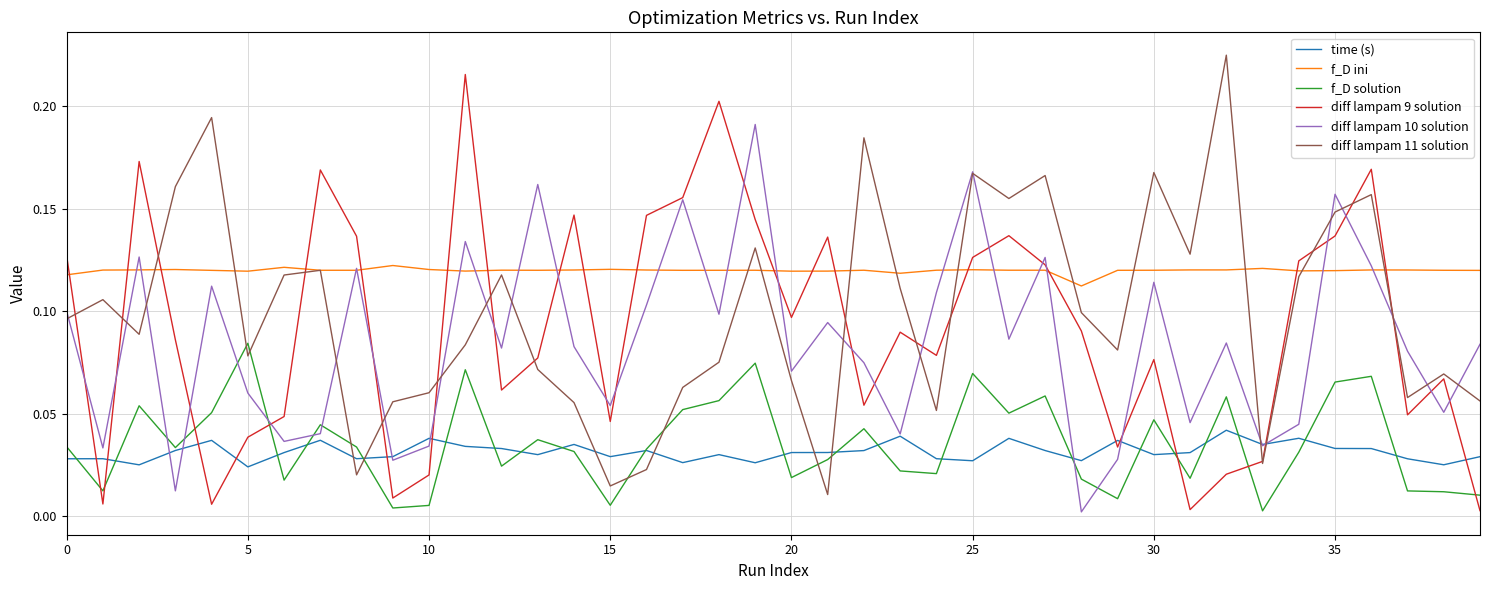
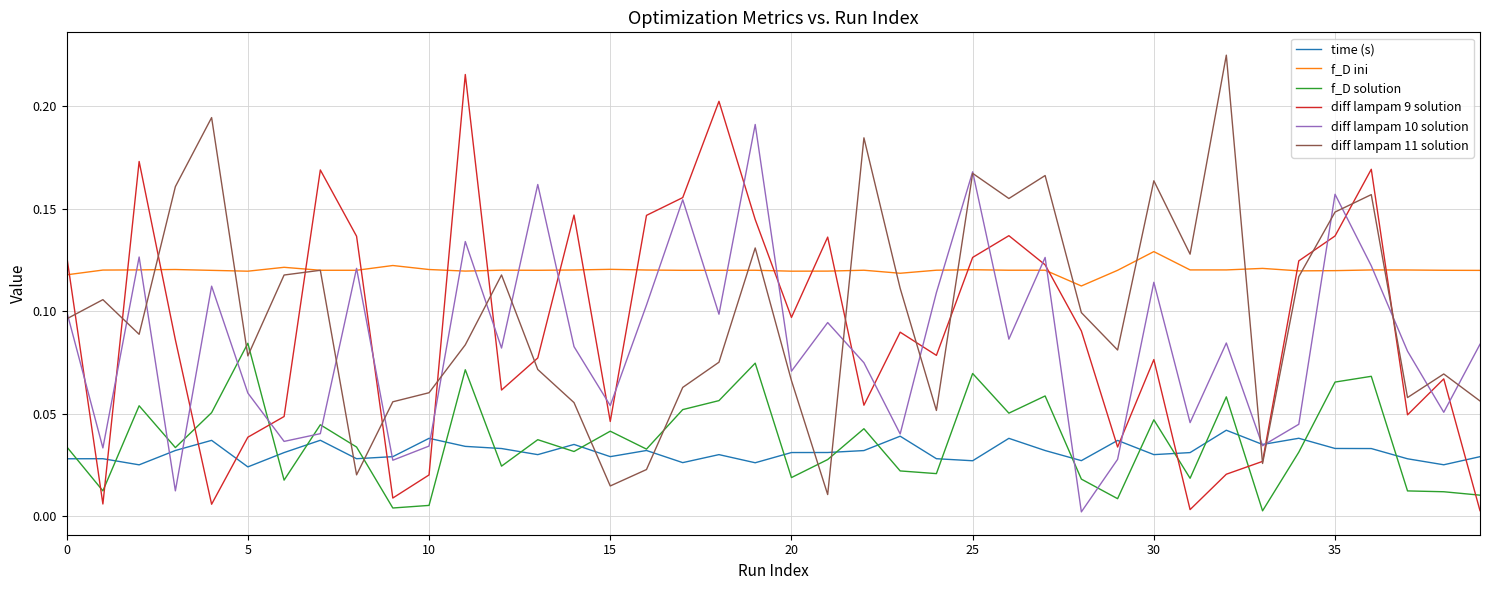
  {
    "time (s)": {
      "0": 0.028,
      "5": 0.024,
      "10": 0.038,
      "15": 0.029,
      "20": 0.031,
      "25": 0.027,
      "30": 0.030,
      "35": 0.033
    },
    "f_D ini": {
      "0": 0.118,
      "5": 0.120,
      "10": 0.120,
      "15": 0.120,
      "20": 0.120,
      "25": 0.120,
-     "30": 0.120,
+     "30": 0.129,
      "35": 0.120
    },
    "f_D solution": {
      "0": 0.034,
      "5": 0.084,
      "10": 0.005,
-     "15": 0.005,
+     "15": 0.041,
      "20": 0.019,
      "25": 0.070,
      "30": 0.047,
      "35": 0.065
    },
    "diff lampam 9 solution": {
      "0": 0.127,
      "5": 0.038,
      "10": 0.020,
      "15": 0.046,
      "20": 0.097,
      "25": 0.126,
      "30": 0.076,
      "35": 0.137
    },
    "diff lampam 10 solution": {
      "0": 0.100,
      "5": 0.060,
      "10": 0.034,
      "15": 0.054,
      "20": 0.071,
      "30": 0.114,
      "35": 0.157
    },
    "diff lampam 11 solution": {
      "0": 0.096,
      "5": 0.078,
      "10": 0.060,
      "15": 0.015,
      "20": 0.066,
-     "30": 0.168,
+     "30": 0.164,
      "35": 0.148
    }
  }
